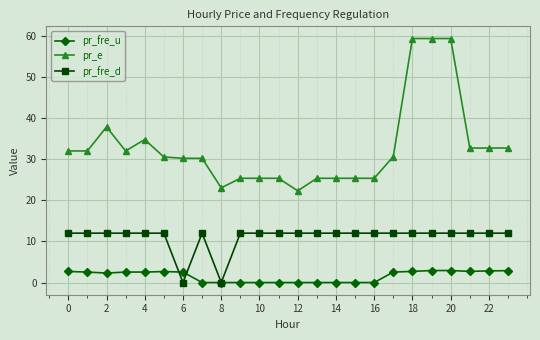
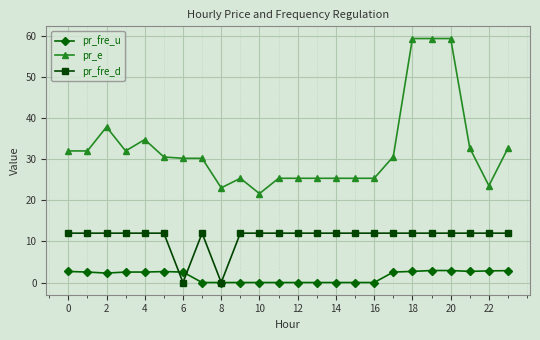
  {
    "pr_e": {
      "0": 32,
      "2": 38,
      "4": 35,
      "6": 30,
      "8": 23,
-     "10": 25,
-     "12": 22,
+     "10": 22,
+     "12": 25,
      "14": 25,
      "16": 25,
      "18": 59,
      "20": 59,
-     "22": 33
+     "22": 24
    }
  }
